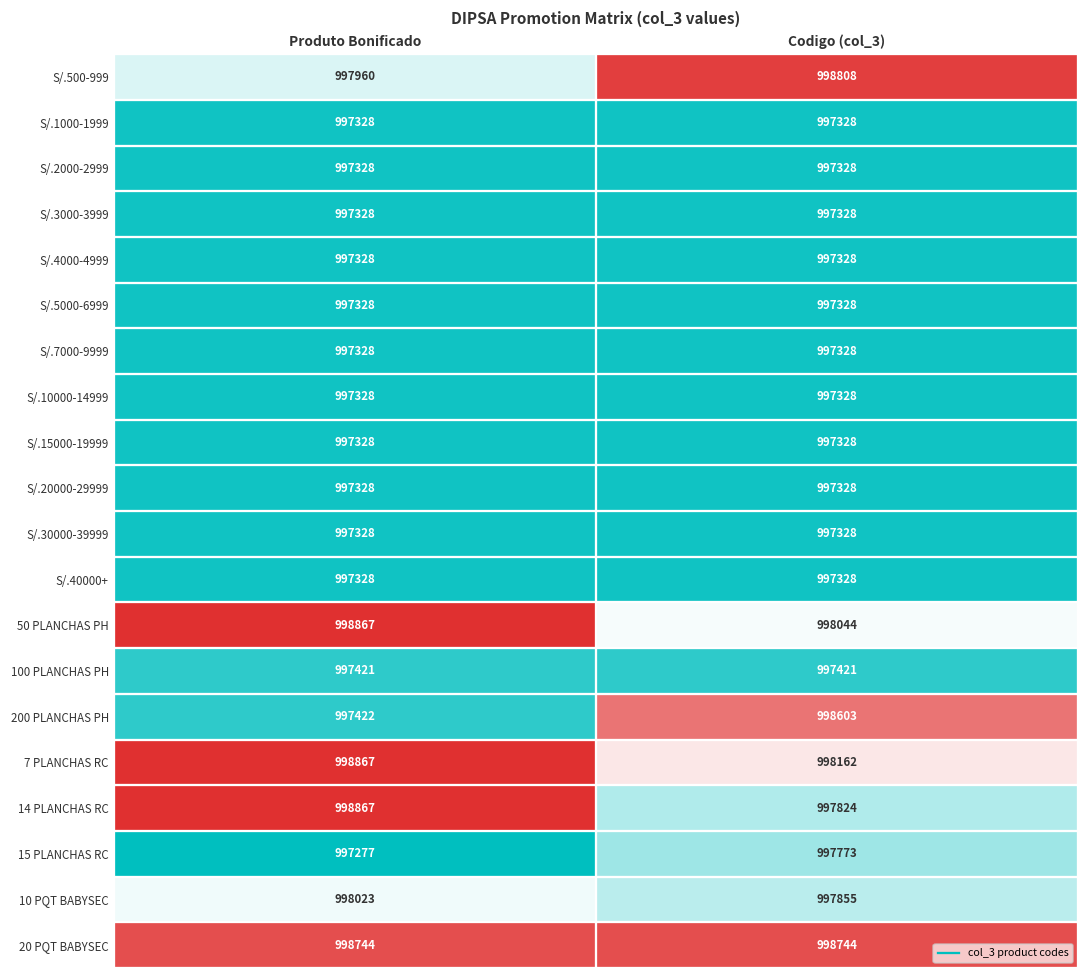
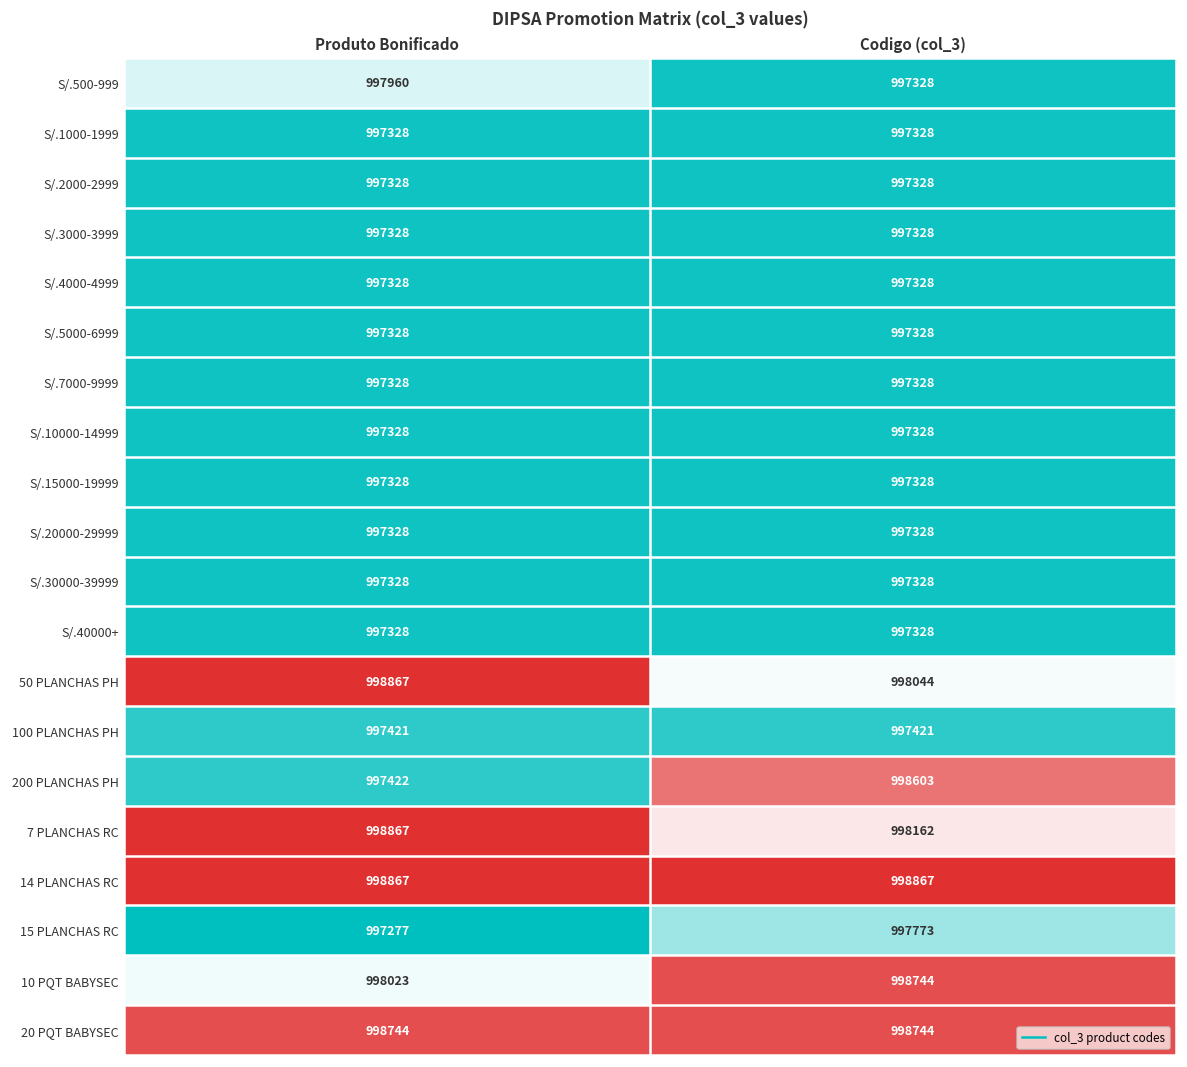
  {
    "S/.500-999": {
      "Produto Bonificado": 997960,
-     "Codigo (col_3)": 998808
+     "Codigo (col_3)": 997328
    },
    "S/.1000-1999": {
      "Produto Bonificado": 997328,
      "Codigo (col_3)": 997328
    },
    "S/.2000-2999": {
      "Produto Bonificado": 997328,
      "Codigo (col_3)": 997328
    },
    "S/.3000-3999": {
      "Produto Bonificado": 997328,
      "Codigo (col_3)": 997328
    },
    "S/.4000-4999": {
      "Produto Bonificado": 997328,
      "Codigo (col_3)": 997328
    },
    "S/.5000-6999": {
      "Produto Bonificado": 997328,
      "Codigo (col_3)": 997328
    },
    "S/.7000-9999": {
      "Produto Bonificado": 997328,
      "Codigo (col_3)": 997328
    },
    "S/.10000-14999": {
      "Produto Bonificado": 997328,
      "Codigo (col_3)": 997328
    },
    "S/.15000-19999": {
      "Produto Bonificado": 997328,
      "Codigo (col_3)": 997328
    },
    "S/.20000-29999": {
      "Produto Bonificado": 997328,
      "Codigo (col_3)": 997328
    },
    "S/.30000-39999": {
      "Produto Bonificado": 997328,
      "Codigo (col_3)": 997328
    },
    "S/.40000+": {
      "Produto Bonificado": 997328,
      "Codigo (col_3)": 997328
    },
    "50 PLANCHAS PH": {
      "Produto Bonificado": 998867,
      "Codigo (col_3)": 998044
    },
    "100 PLANCHAS PH": {
      "Produto Bonificado": 997421,
      "Codigo (col_3)": 997421
    },
    "200 PLANCHAS PH": {
      "Produto Bonificado": 997422,
      "Codigo (col_3)": 998603
    },
    "7 PLANCHAS RC": {
      "Produto Bonificado": 998867,
      "Codigo (col_3)": 998162
    },
    "14 PLANCHAS RC": {
      "Produto Bonificado": 998867,
-     "Codigo (col_3)": 997824
+     "Codigo (col_3)": 998867
    },
    "15 PLANCHAS RC": {
      "Produto Bonificado": 997277,
      "Codigo (col_3)": 997773
    },
    "10 PQT BABYSEC": {
      "Produto Bonificado": 998023,
-     "Codigo (col_3)": 997855
+     "Codigo (col_3)": 998744
    },
    "20 PQT BABYSEC": {
      "Produto Bonificado": 998744,
      "Codigo (col_3)": 998744
    }
  }
